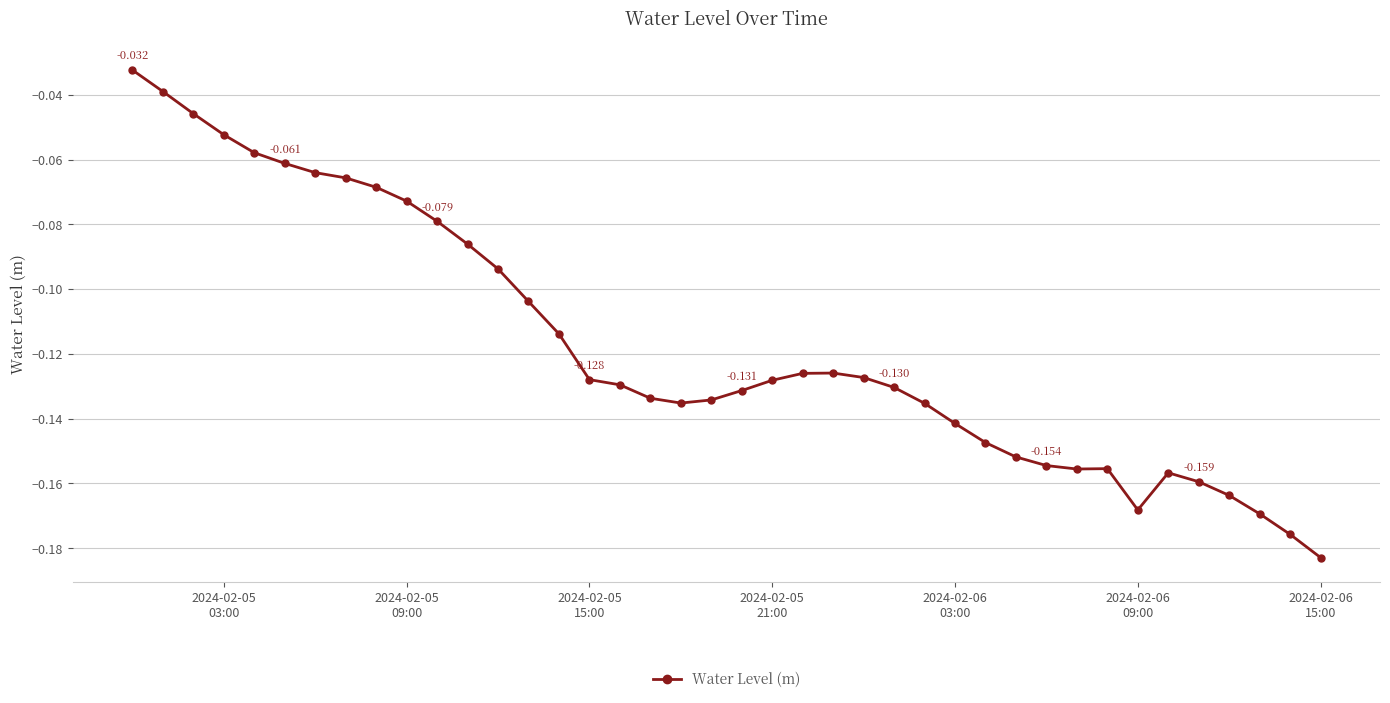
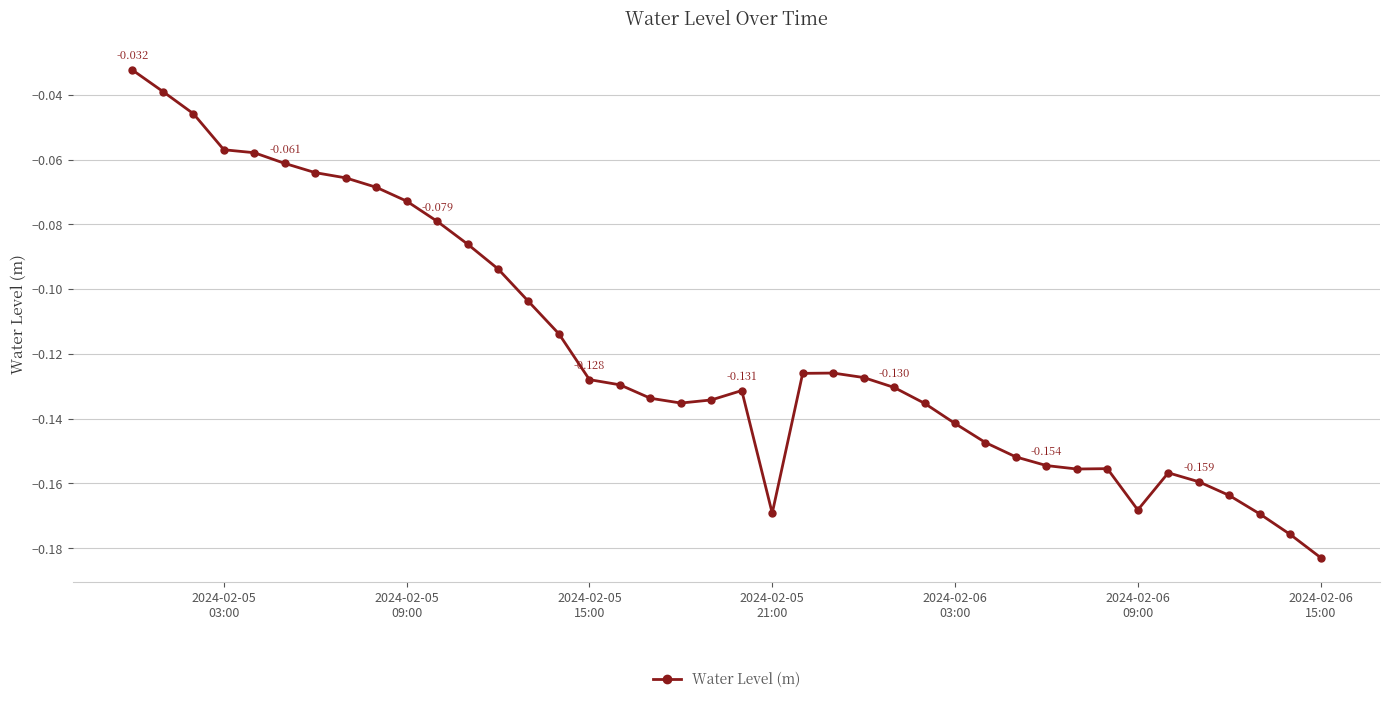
  {
-   "2024-02-05 03:00": -0.052,
+   "2024-02-05 03:00": -0.057,
    "2024-02-05 09:00": -0.073,
-   "2024-02-05 21:00": -0.128,
+   "2024-02-05 21:00": -0.169,
    "2024-02-06 03:00": -0.141,
    "2024-02-06 09:00": -0.168,
    "2024-02-06 15:00": -0.183
  }
